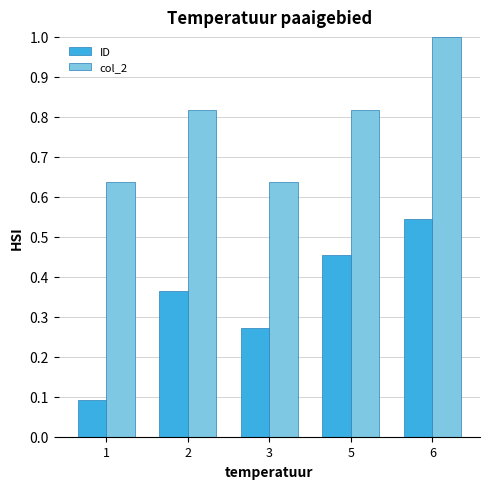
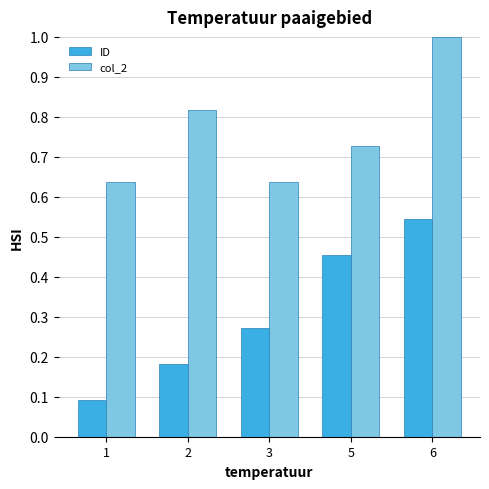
  {
    "ID": {
      "1": 0.09,
-     "2": 0.36,
+     "2": 0.18,
      "3": 0.27,
      "5": 0.45,
      "6": 0.55
    },
    "col_2": {
      "1": 0.64,
      "2": 0.82,
      "3": 0.64,
-     "5": 0.82,
+     "5": 0.73,
      "6": 1.00
    }
  }
